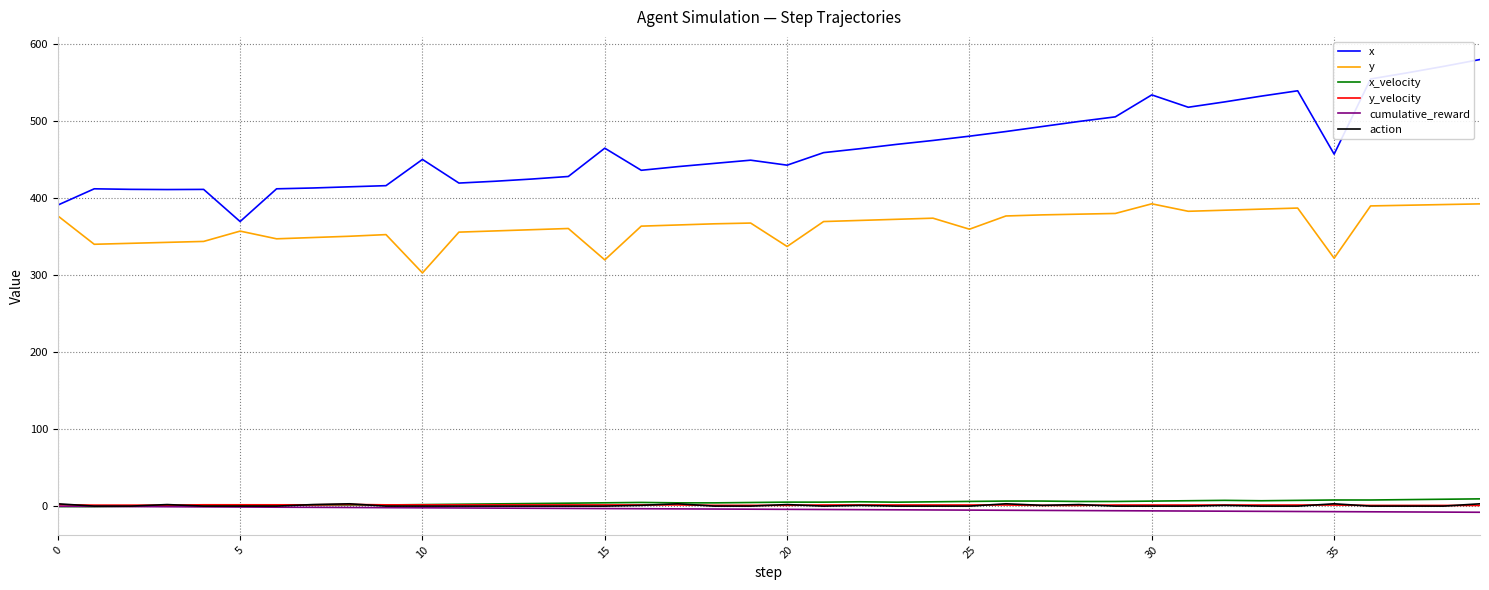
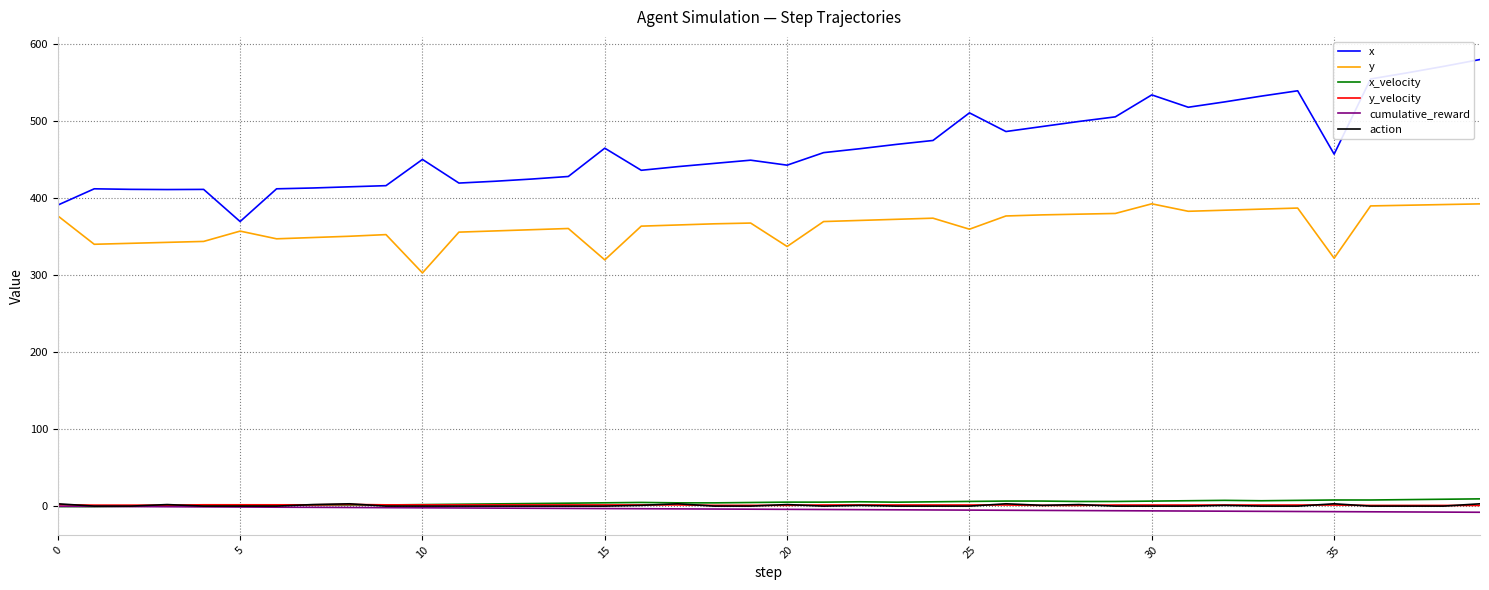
  {
    "x": {
      "0": 390,
      "5": 370,
      "10": 450,
      "15": 470,
      "20": 440,
-     "25": 480,
+     "25": 510,
      "30": 530,
      "35": 460
    },
    "y": {
      "0": 380,
      "5": 360,
      "10": 300,
      "15": 320,
      "20": 340,
      "25": 360,
      "30": 390,
      "35": 320
    },
    "x_velocity": {
      "25": 10,
      "30": 10,
      "35": 10
    },
    "cumulative_reward": {
      "20": 0,
      "25": -10,
      "30": -10,
      "35": -10
    }
  }
